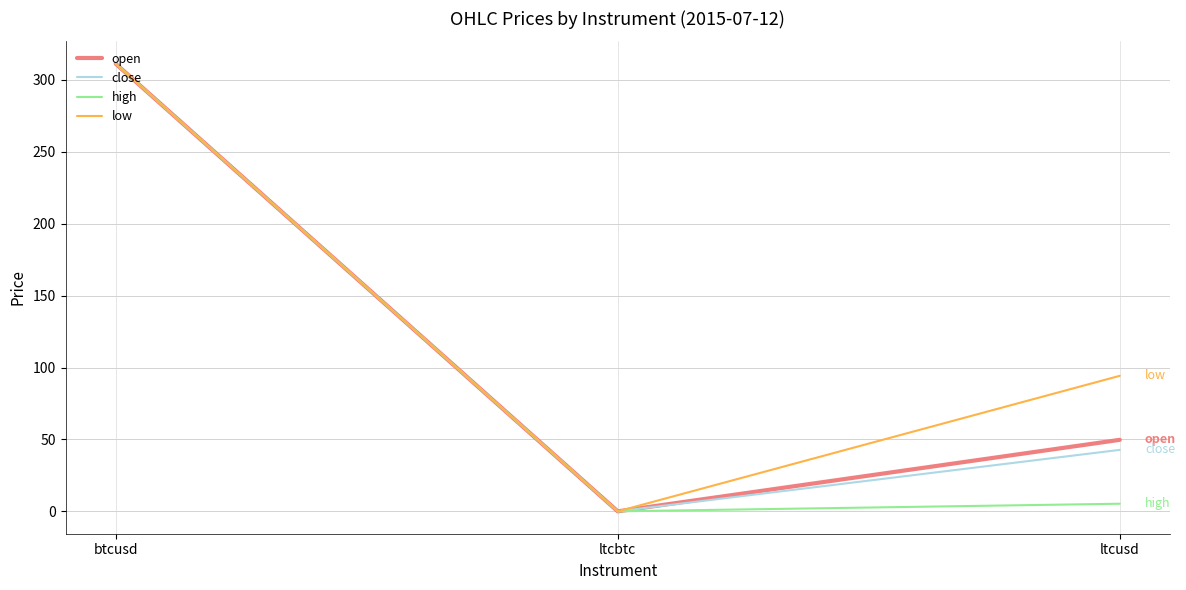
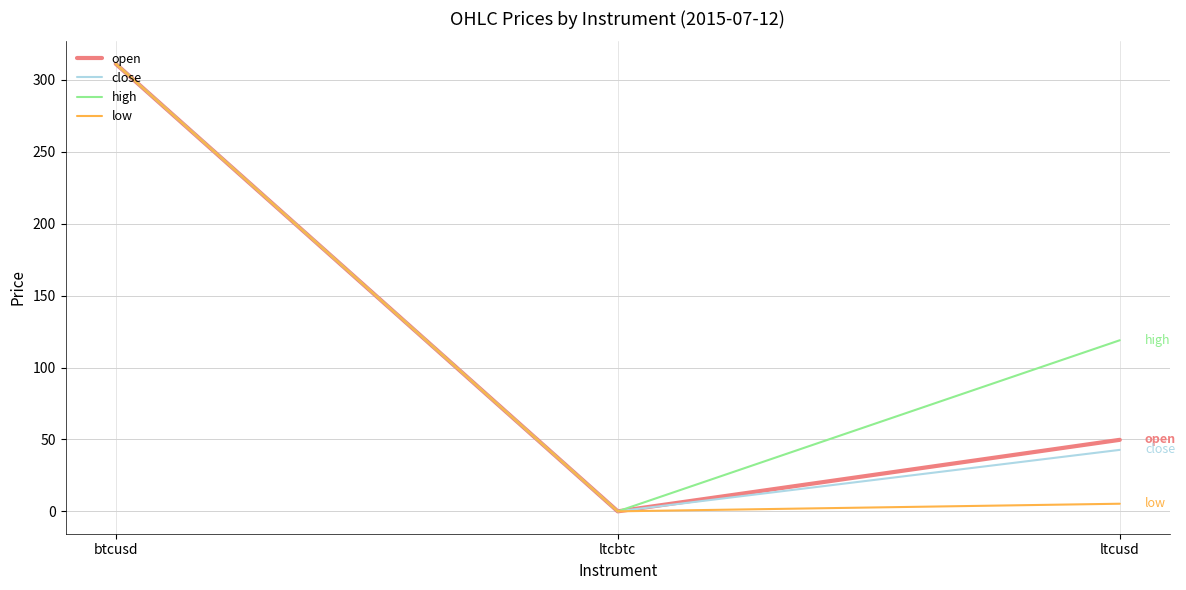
  {
    "open": {
      "ltcusd": 50
    },
    "close": {
      "ltcusd": 43
    },
    "high": {
-     "ltcusd": 5
+     "ltcusd": 119
    },
    "low": {
-     "ltcusd": 94
+     "ltcusd": 5
    }
  }
